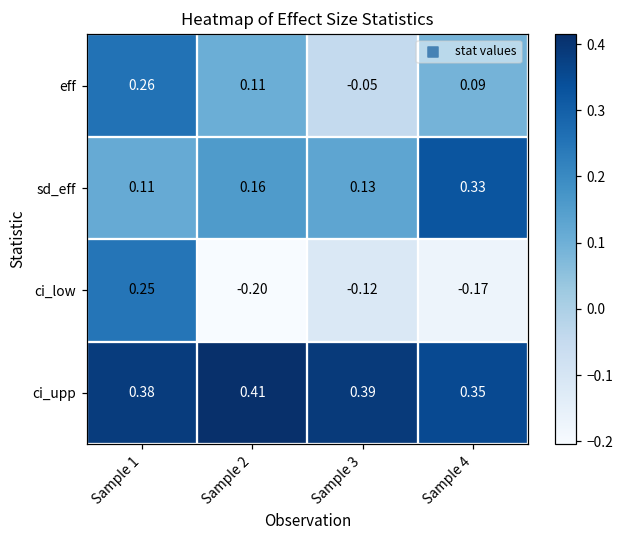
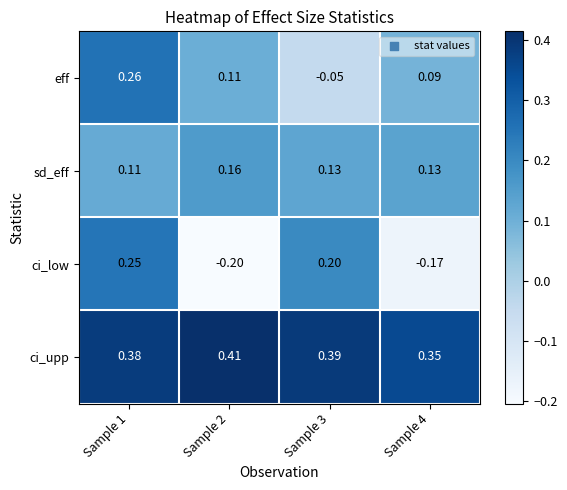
  {
    "eff": {
      "Sample 1": 0.26,
      "Sample 2": 0.11,
      "Sample 3": -0.05,
      "Sample 4": 0.09
    },
    "sd_eff": {
      "Sample 1": 0.11,
      "Sample 2": 0.16,
      "Sample 3": 0.13,
-     "Sample 4": 0.33
+     "Sample 4": 0.13
    },
    "ci_low": {
      "Sample 1": 0.25,
      "Sample 2": -0.20,
-     "Sample 3": -0.12,
+     "Sample 3": 0.20,
      "Sample 4": -0.17
    },
    "ci_upp": {
      "Sample 1": 0.38,
      "Sample 2": 0.41,
      "Sample 3": 0.39,
      "Sample 4": 0.35
    }
  }
